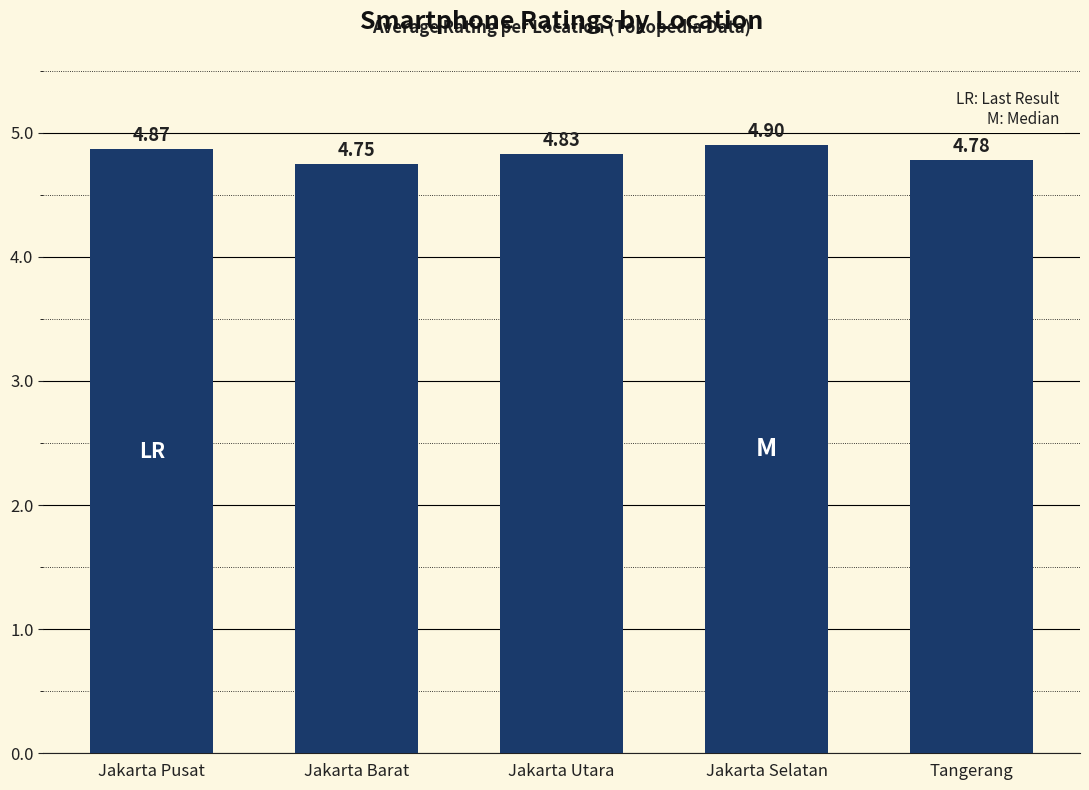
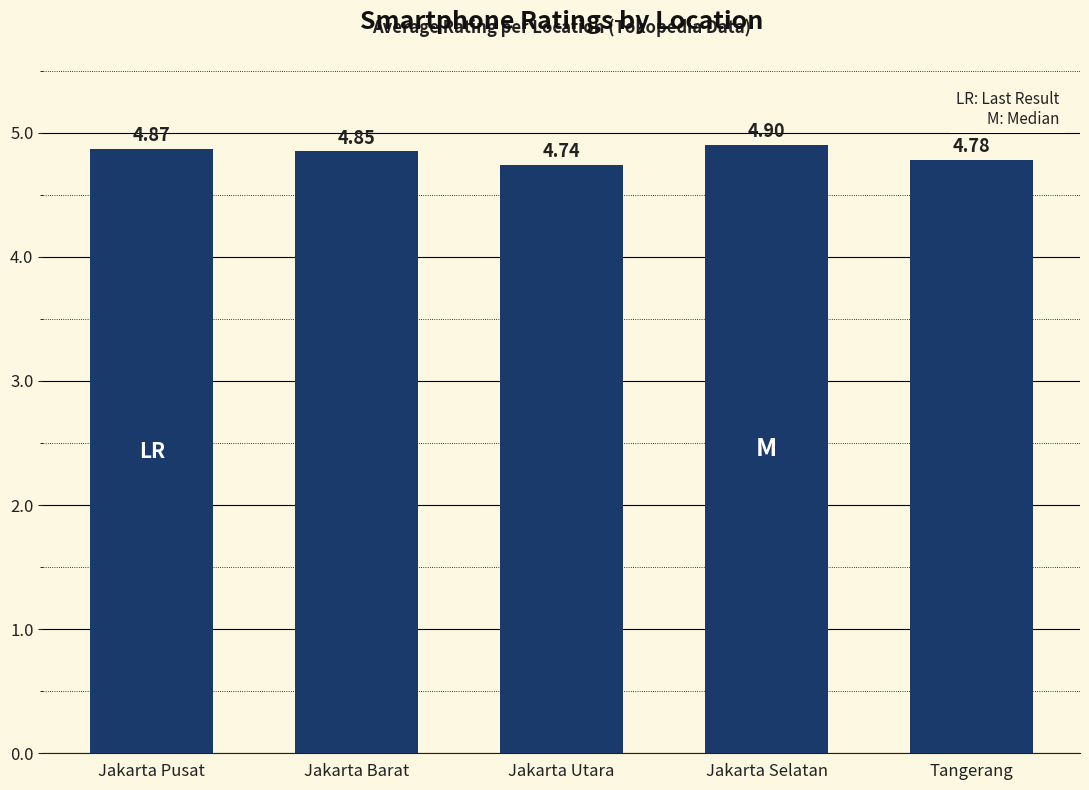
  {
    "Jakarta Pusat": 4.87,
-   "Jakarta Barat": 4.75,
-   "Jakarta Utara": 4.83,
+   "Jakarta Barat": 4.85,
+   "Jakarta Utara": 4.74,
    "Jakarta Selatan": 4.90,
    "Tangerang": 4.78
  }
